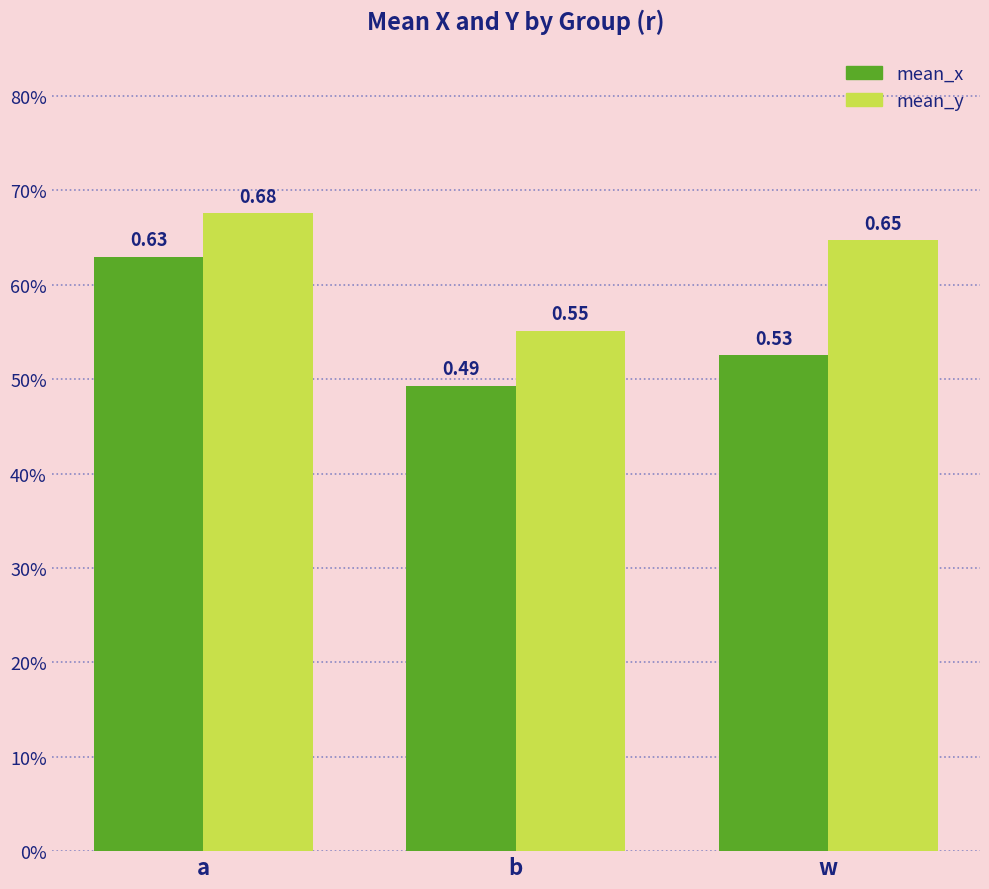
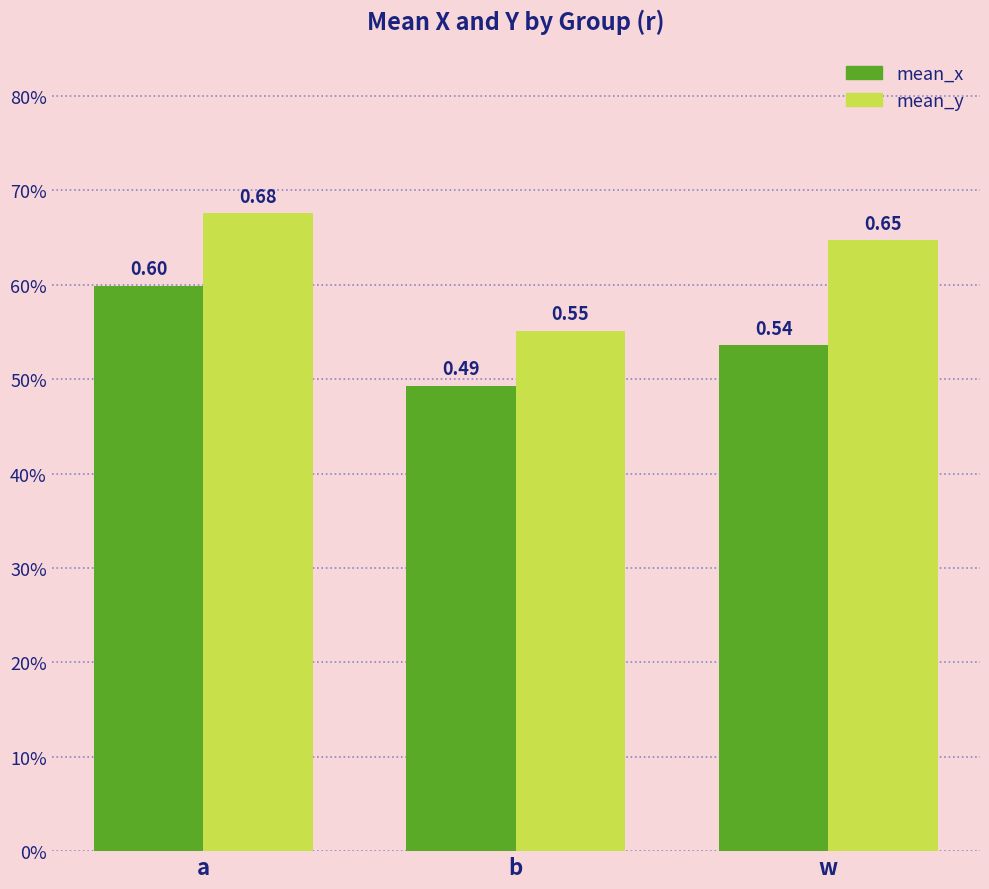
  {
    "mean_x": {
-     "a": 0.63,
+     "a": 0.60,
      "b": 0.49,
-     "w": 0.53
+     "w": 0.54
    },
    "mean_y": {
      "a": 0.68,
      "b": 0.55,
      "w": 0.65
    }
  }
